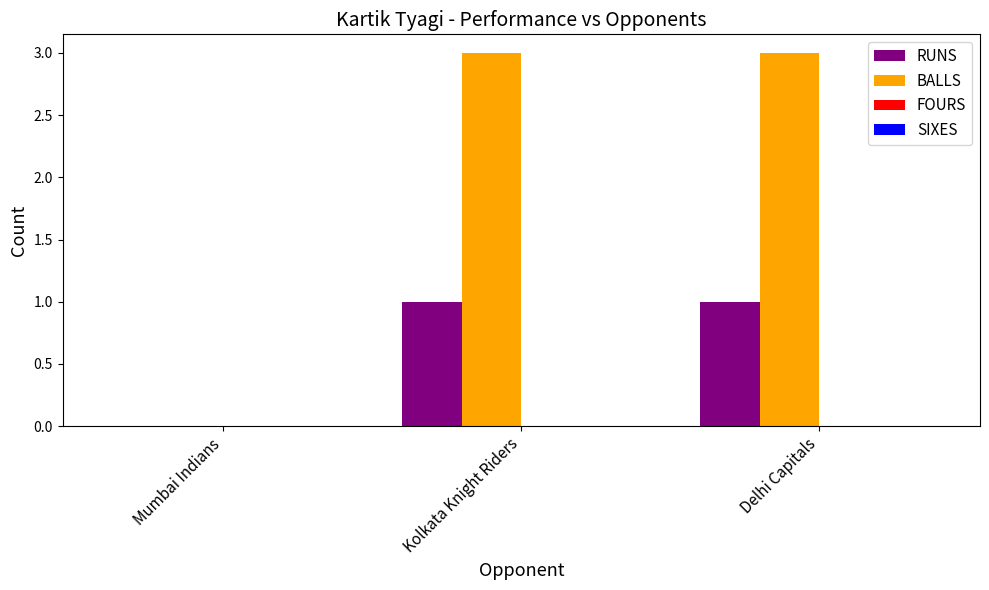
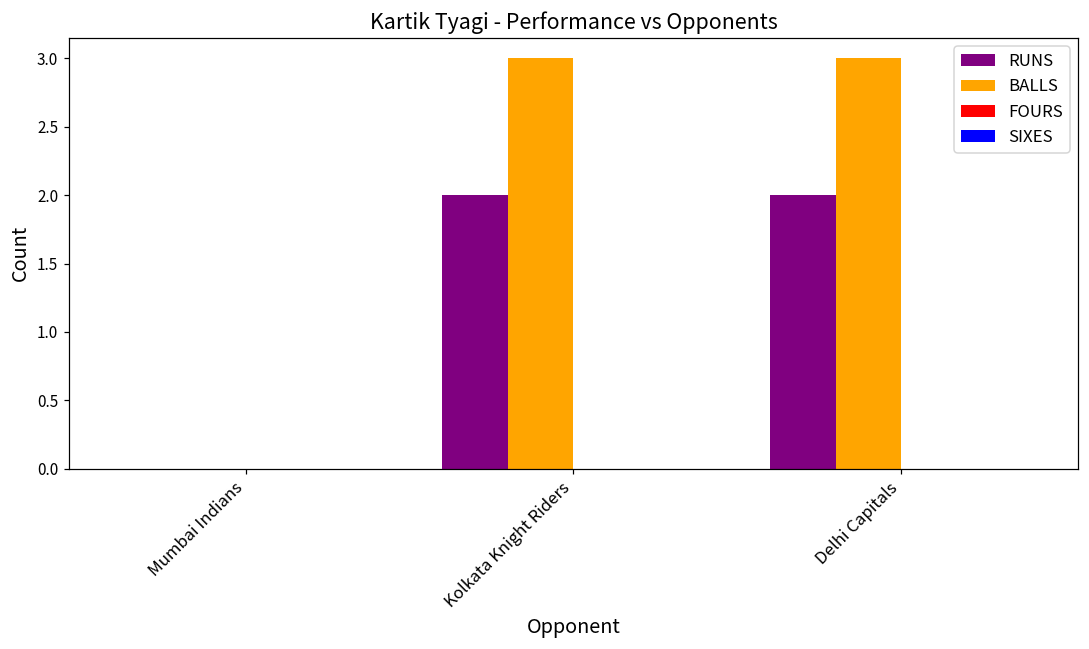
  {
    "RUNS": {
      "Mumbai Indians": 0,
-     "Kolkata Knight Riders": 1,
-     "Delhi Capitals": 1
+     "Kolkata Knight Riders": 2,
+     "Delhi Capitals": 2
    },
    "BALLS": {
      "Mumbai Indians": 0,
      "Kolkata Knight Riders": 3,
      "Delhi Capitals": 3
    },
    "FOURS": {
      "Mumbai Indians": 0,
      "Kolkata Knight Riders": 0,
      "Delhi Capitals": 0
    },
    "SIXES": {
      "Mumbai Indians": 0,
      "Kolkata Knight Riders": 0,
      "Delhi Capitals": 0
    }
  }
